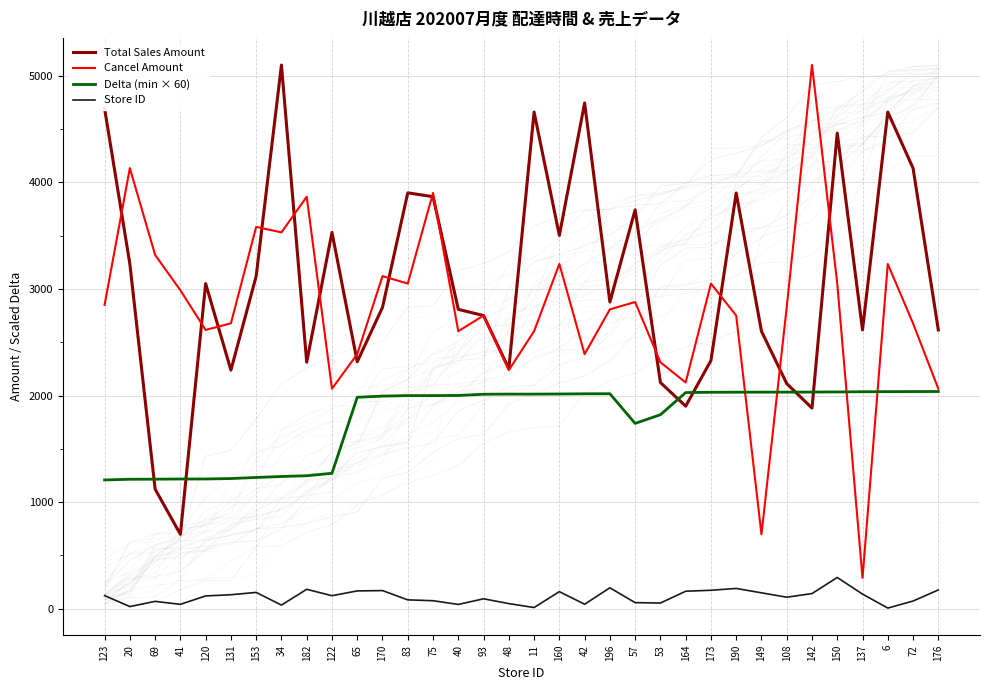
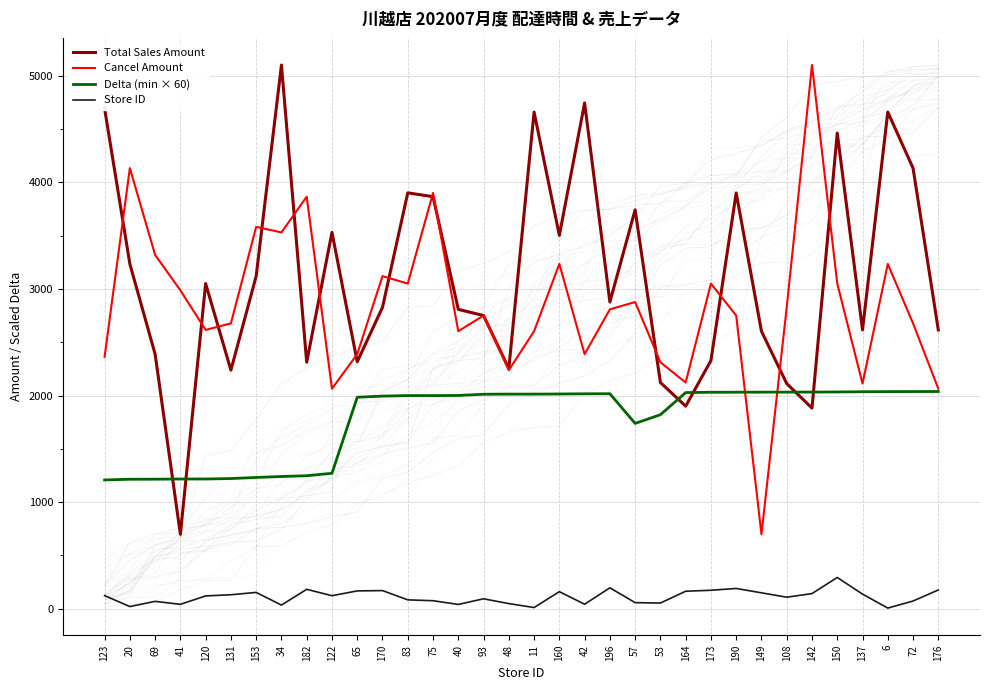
  {
    "Total Sales Amount": {
      "20": 3230,
-     "69": 1120,
+     "69": 2390,
      "120": 3050,
      "131": 2240,
      "153": 3120,
      "34": 5100,
      "182": 2310,
      "122": 3530,
      "65": 2320,
      "170": 2830,
      "83": 3900,
      "75": 3870,
      "40": 2810,
      "11": 4660,
      "42": 4740,
      "196": 2880,
      "57": 3740,
      "53": 2120,
      "164": 1900,
      "173": 2330,
      "149": 2600,
      "108": 2110,
      "142": 1880,
      "137": 2620,
      "72": 4130,
      "176": 2620
    },
    "Cancel Amount": {
-     "123": 2850,
+     "123": 2360,
      "20": 4130,
      "69": 3320,
      "41": 2990,
      "120": 2620,
      "131": 2680,
      "153": 3580,
      "34": 3530,
      "182": 3870,
      "122": 2060,
      "65": 2390,
      "170": 3120,
      "83": 3050,
      "75": 3900,
      "11": 2600,
      "196": 2810,
      "53": 2310,
      "164": 2120,
      "173": 3050,
      "190": 2750,
      "149": 700,
      "108": 2830,
      "142": 5100,
      "150": 3050,
-     "137": 290,
+     "137": 2110,
      "6": 3230,
      "72": 2680,
      "176": 2060
    },
    "Delta (min × 60)": {
      "123": 1210,
      "20": 1210,
      "69": 1220,
      "41": 1220,
      "120": 1220,
      "153": 1230,
      "160": 2010,
      "196": 2020,
      "57": 1740,
      "53": 1820,
      "164": 2030,
      "173": 2030,
      "190": 2030,
      "149": 2030,
      "108": 2030,
      "142": 2030,
      "150": 2030,
      "137": 2040,
      "6": 2040,
      "72": 2040,
      "176": 2040
    },
    "Store ID": {
      "41": 40,
      "120": 120,
      "131": 130,
      "153": 150,
      "34": 30,
      "182": 180,
      "122": 120,
      "65": 170,
      "170": 170,
      "83": 80,
      "75": 80,
      "40": 40,
      "93": 90,
      "48": 50,
      "11": 10,
      "160": 160,
      "42": 40,
      "196": 200,
      "57": 60,
      "53": 50,
      "164": 160,
      "173": 170,
      "190": 190,
      "149": 150,
      "108": 110,
      "142": 140,
      "150": 290,
      "137": 140,
      "6": 10,
      "72": 70,
      "176": 180
    }
  }
